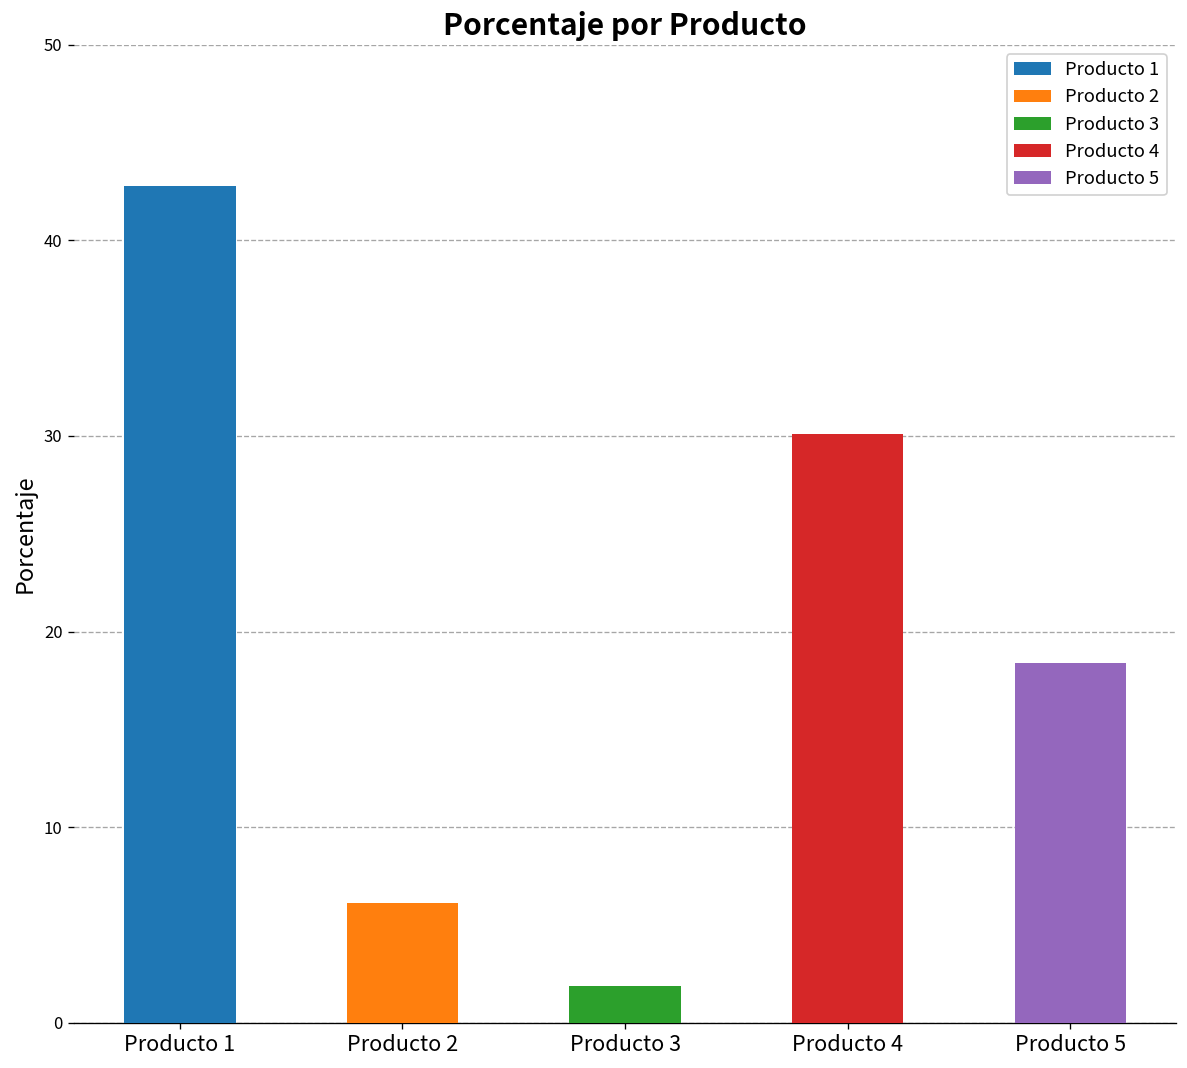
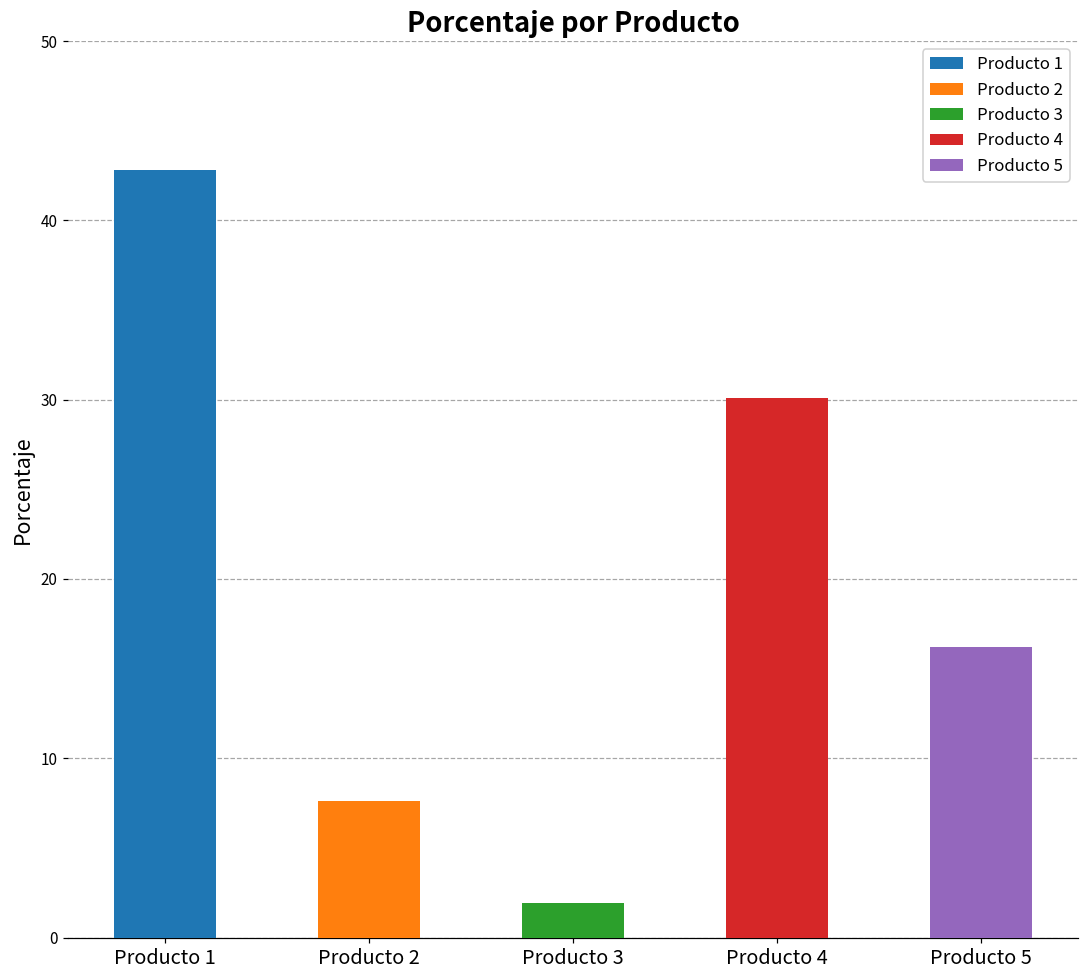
  {
    "Producto 1": 42.8,
-   "Producto 2": 6.1,
+   "Producto 2": 7.6,
    "Producto 3": 1.9,
    "Producto 4": 30.1,
-   "Producto 5": 18.4
+   "Producto 5": 16.2
  }
